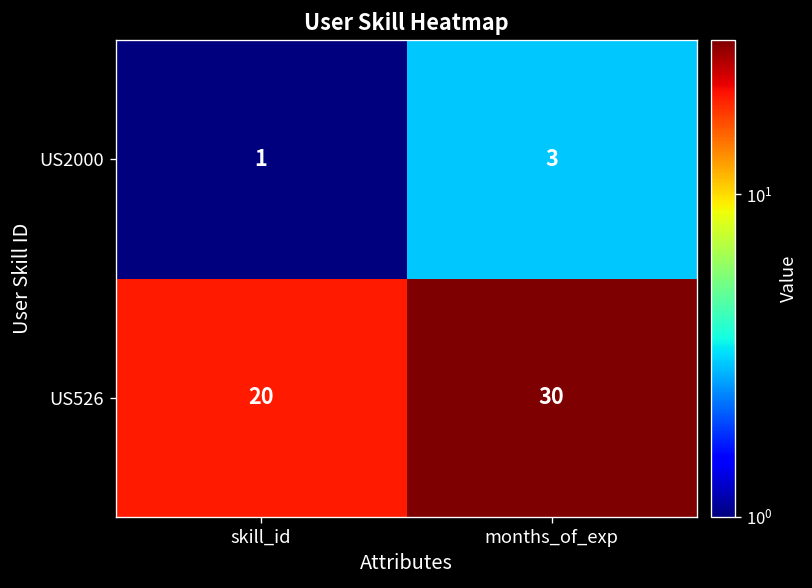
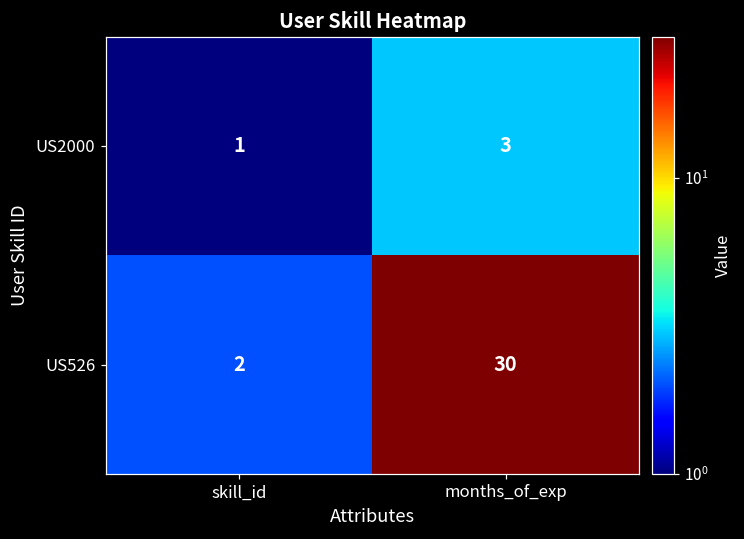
  {
    "US2000": {
      "skill_id": 1,
      "months_of_exp": 3
    },
    "US526": {
-     "skill_id": 20,
+     "skill_id": 2,
      "months_of_exp": 30
    }
  }
